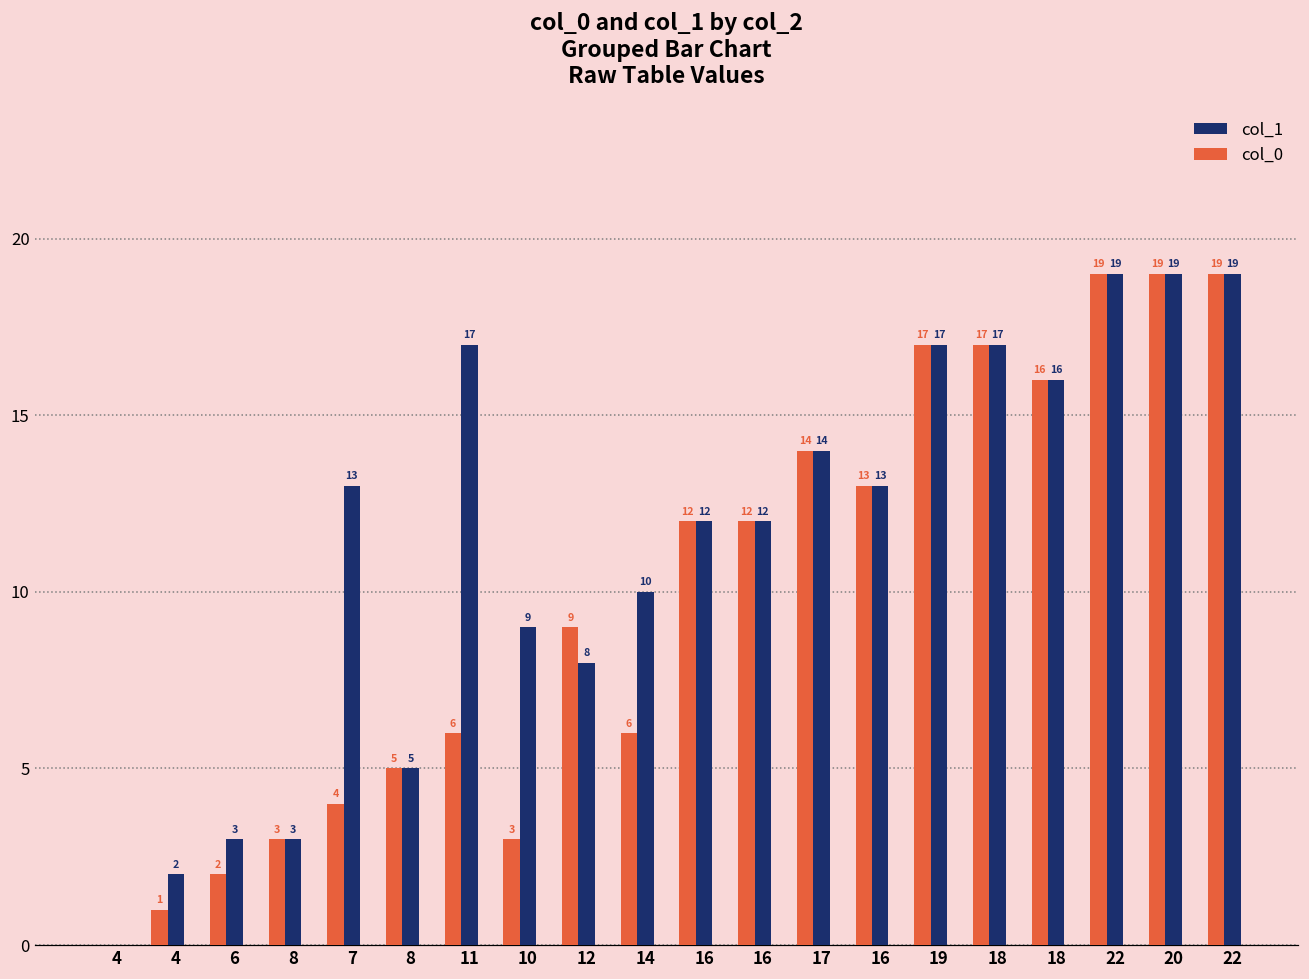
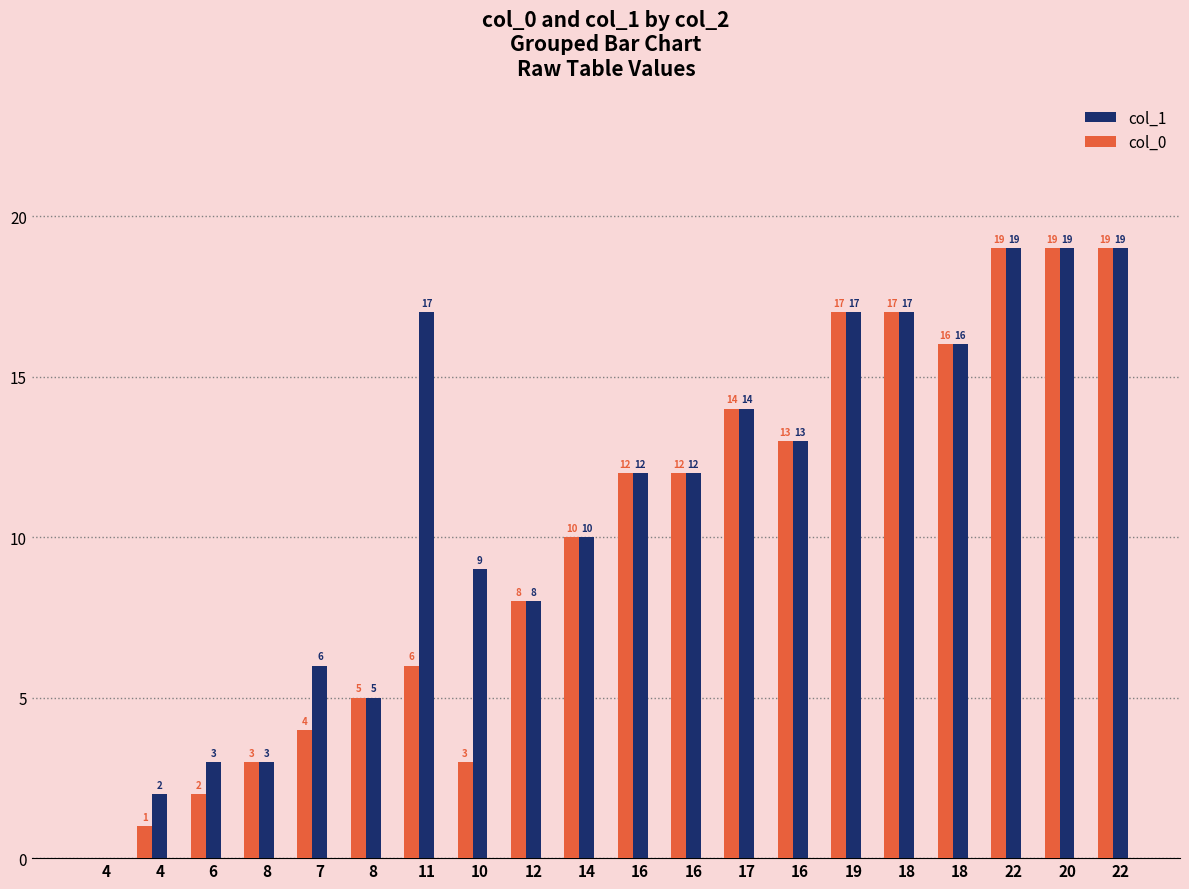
  {
    "col_1": {
      "6": 3,
-     "7": 13,
+     "7": 6,
      "11": 17,
      "10": 9,
      "12": 8,
      "14": 10,
      "17": 14,
      "19": 17,
      "20": 19
    },
    "col_0": {
      "6": 2,
      "7": 4,
      "11": 6,
      "10": 3,
-     "12": 9,
-     "14": 6,
+     "12": 8,
+     "14": 10,
      "17": 14,
      "19": 17,
      "20": 19
    }
  }
